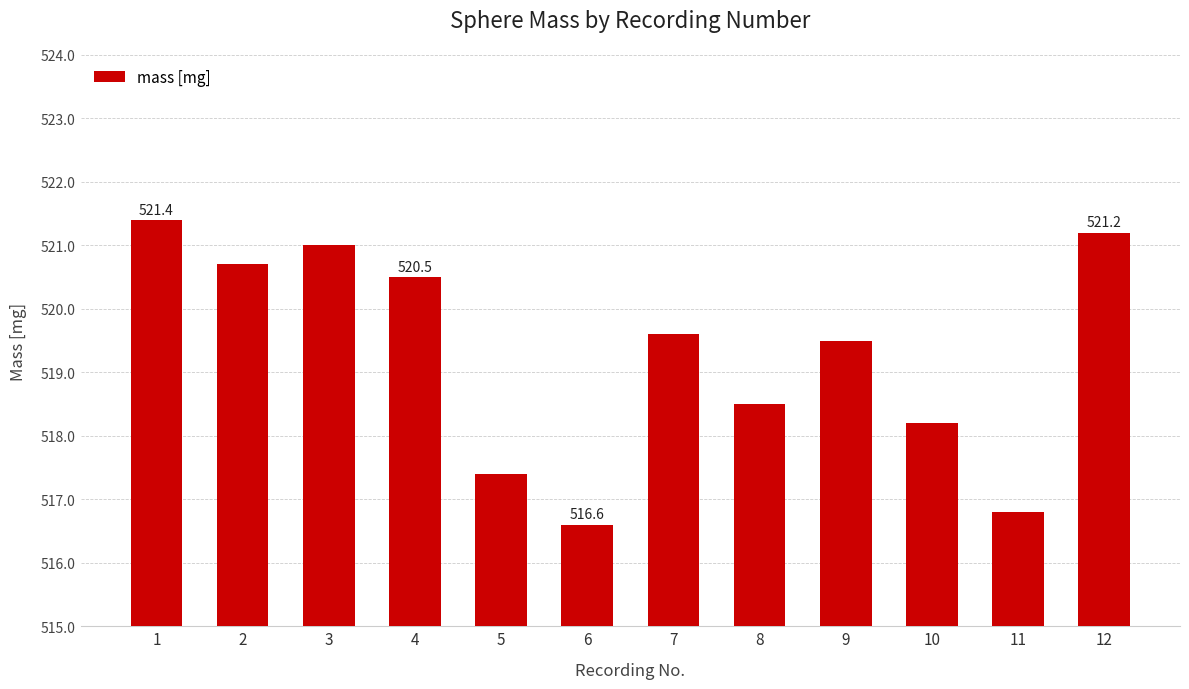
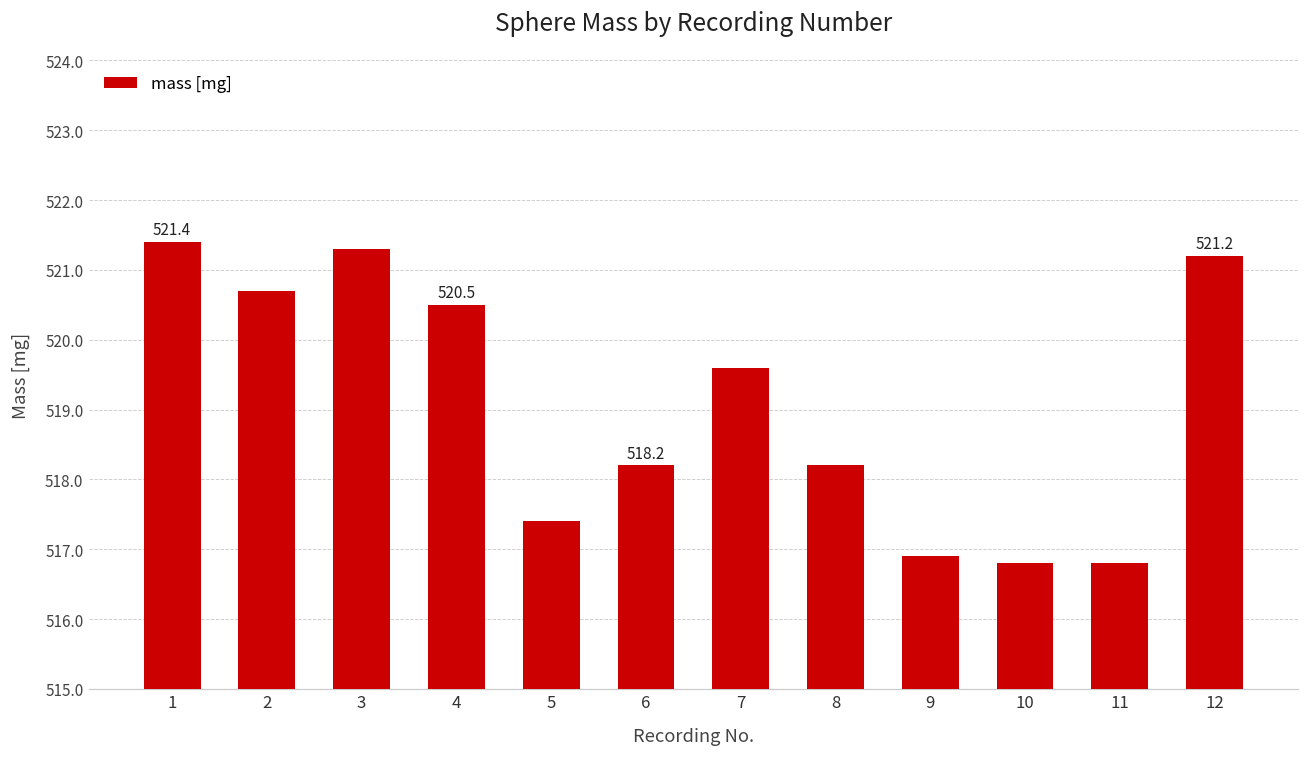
  {
    "1": 521.4,
-   "3": 521.0,
+   "3": 521.3,
    "4": 520.5,
-   "6": 516.6,
-   "8": 518.5,
-   "9": 519.5,
-   "10": 518.2,
+   "6": 518.2,
+   "8": 518.2,
+   "9": 516.9,
+   "10": 516.8,
    "12": 521.2
  }
